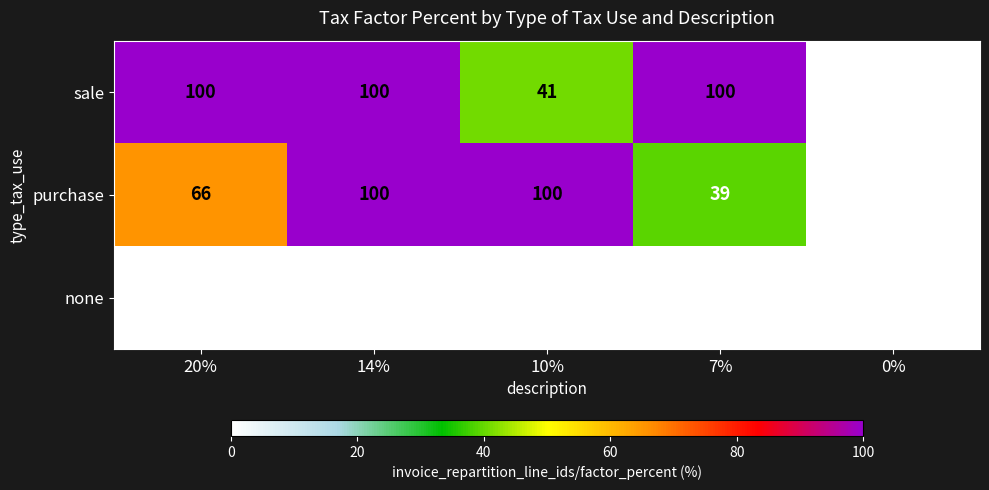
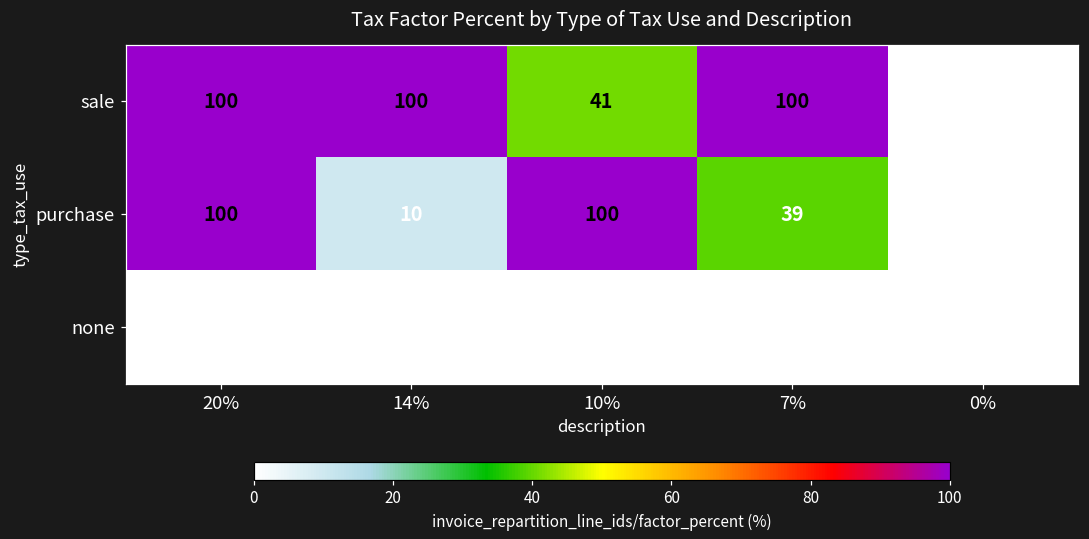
  {
    "sale": {
      "20%": 100,
      "14%": 100,
      "10%": 41,
      "7%": 100
    },
    "purchase": {
-     "20%": 66,
-     "14%": 100,
+     "20%": 100,
+     "14%": 10,
      "10%": 100,
      "7%": 39
    }
  }
